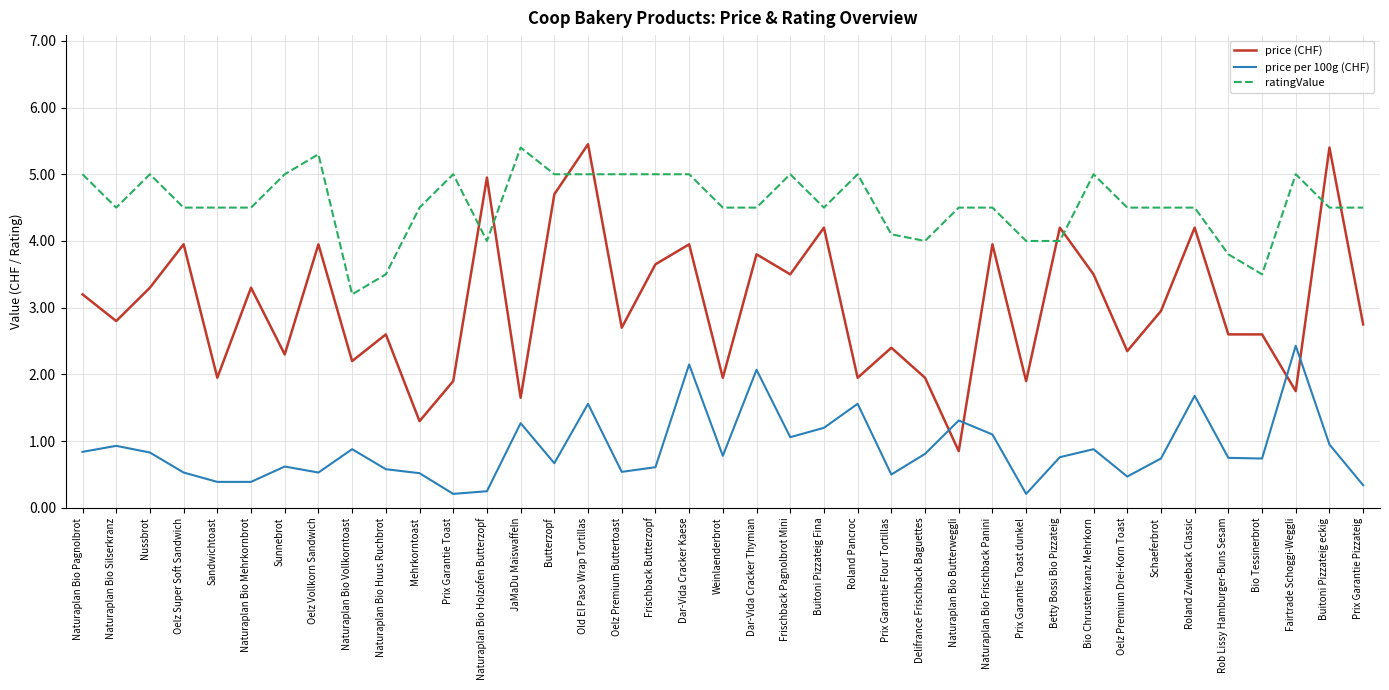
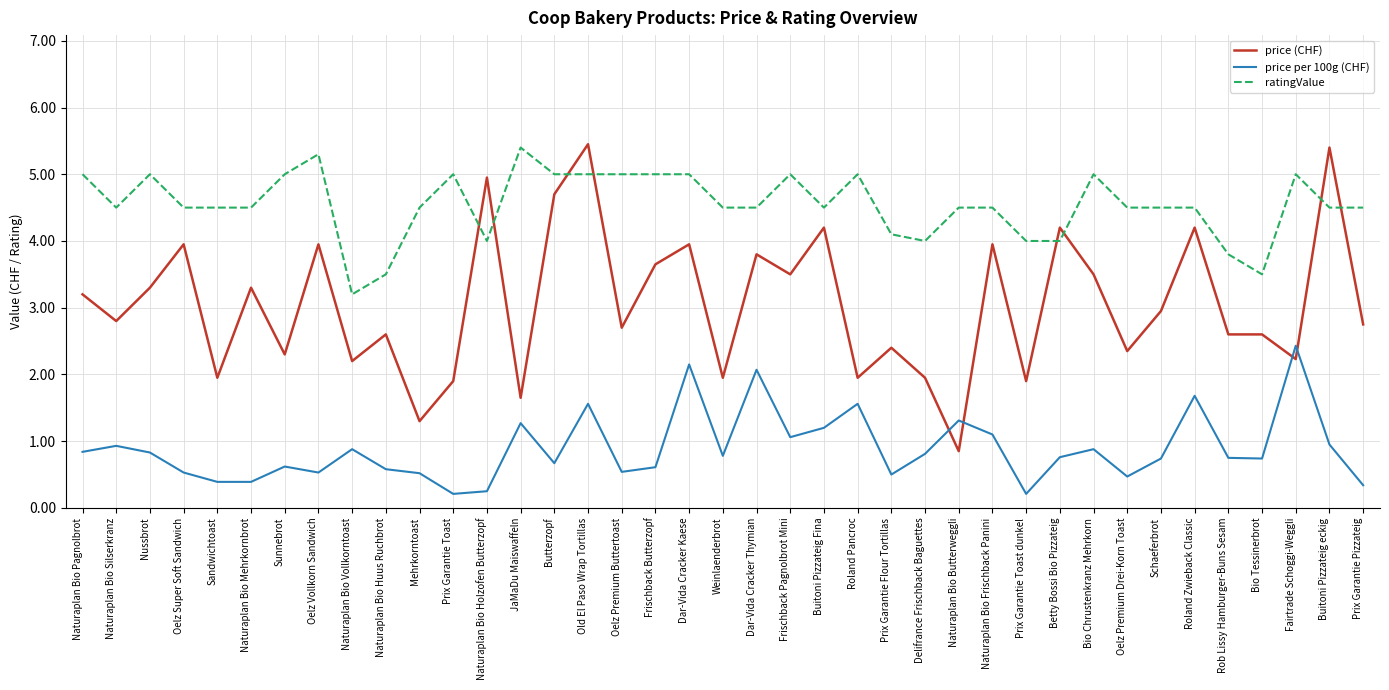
  {
    "price (CHF)": {
      "Naturaplan Bio Pagnolbrot": 3.2,
      "Naturaplan Bio Silserkranz": 2.8,
      "Nussbrot": 3.3,
      "Oelz Super Soft Sandwich": 4.0,
      "Sandwichtoast": 2.0,
      "Naturaplan Bio Mehrkornbrot": 3.3,
      "Sunnebrot": 2.3,
      "Oelz Vollkorn Sandwich": 4.0,
      "Naturaplan Bio Vollkorntoast": 2.2,
      "Naturaplan Bio Huus Ruchbrot": 2.6,
      "Mehrkorntoast": 1.3,
      "Prix Garantie Toast": 1.9,
      "Naturaplan Bio Holzofen Butterzopf": 5.0,
      "JaMaDu Maiswaffeln": 1.7,
      "Butterzopf": 4.7,
      "Old El Paso Wrap Tortillas": 5.5,
      "Oelz Premium Buttertoast": 2.7,
      "Frischback Butterzopf": 3.7,
      "Dar-Vida Cracker Kaese": 4.0,
      "Weinlaenderbrot": 2.0,
      "Dar-Vida Cracker Thymian": 3.8,
      "Frischback Pagnolbrot Mini": 3.5,
      "Buitoni Pizzateig Fina": 4.2,
      "Roland Pancroc": 2.0,
      "Prix Garantie Flour Tortillas": 2.4,
      "Delifrance Frischback Baguettes": 2.0,
      "Naturaplan Bio Butterweggli": 0.9,
      "Naturaplan Bio Frischback Panini": 4.0,
      "Prix Garantie Toast dunkel": 1.9,
      "Betty Bossi Bio Pizzateig": 4.2,
      "Bio Chrustenkranz Mehrkorn": 3.5,
      "Oelz Premium Drei-Korn Toast": 2.4,
      "Schaeferbrot": 3.0,
      "Roland Zwieback Classic": 4.2,
      "Rob Lissy Hamburger-Buns Sesam": 2.6,
      "Bio Tessinerbrot": 2.6,
-     "Fairtrade Schoggi-Weggli": 1.8,
+     "Fairtrade Schoggi-Weggli": 2.2,
      "Buitoni Pizzateig eckig": 5.4,
      "Prix Garantie Pizzateig": 2.8
    },
    "price per 100g (CHF)": {
      "Naturaplan Bio Pagnolbrot": 0.8,
      "Naturaplan Bio Silserkranz": 0.9,
      "Nussbrot": 0.8,
      "Oelz Super Soft Sandwich": 0.5,
      "Sandwichtoast": 0.4,
      "Naturaplan Bio Mehrkornbrot": 0.4,
      "Sunnebrot": 0.6,
      "Oelz Vollkorn Sandwich": 0.5,
      "Naturaplan Bio Vollkorntoast": 0.9,
      "Naturaplan Bio Huus Ruchbrot": 0.6,
      "Mehrkorntoast": 0.5,
      "Prix Garantie Toast": 0.2,
      "Naturaplan Bio Holzofen Butterzopf": 0.3,
      "JaMaDu Maiswaffeln": 1.3,
      "Butterzopf": 0.7,
      "Old El Paso Wrap Tortillas": 1.6,
      "Oelz Premium Buttertoast": 0.5,
      "Frischback Butterzopf": 0.6,
      "Dar-Vida Cracker Kaese": 2.2,
      "Weinlaenderbrot": 0.8,
      "Dar-Vida Cracker Thymian": 2.1,
      "Frischback Pagnolbrot Mini": 1.1,
      "Buitoni Pizzateig Fina": 1.2,
      "Roland Pancroc": 1.6,
      "Prix Garantie Flour Tortillas": 0.5,
      "Delifrance Frischback Baguettes": 0.8,
      "Naturaplan Bio Butterweggli": 1.3,
      "Naturaplan Bio Frischback Panini": 1.1,
      "Prix Garantie Toast dunkel": 0.2,
      "Betty Bossi Bio Pizzateig": 0.8,
      "Bio Chrustenkranz Mehrkorn": 0.9,
      "Oelz Premium Drei-Korn Toast": 0.5,
      "Schaeferbrot": 0.7,
      "Roland Zwieback Classic": 1.7,
      "Rob Lissy Hamburger-Buns Sesam": 0.8,
      "Bio Tessinerbrot": 0.7,
      "Fairtrade Schoggi-Weggli": 2.4,
      "Buitoni Pizzateig eckig": 1.0,
      "Prix Garantie Pizzateig": 0.3
    },
    "ratingValue": {
      "Naturaplan Bio Pagnolbrot": 5.0,
      "Naturaplan Bio Silserkranz": 4.5,
      "Nussbrot": 5.0,
      "Oelz Super Soft Sandwich": 4.5,
      "Sandwichtoast": 4.5,
      "Naturaplan Bio Mehrkornbrot": 4.5,
      "Sunnebrot": 5.0,
      "Oelz Vollkorn Sandwich": 5.3,
      "Naturaplan Bio Vollkorntoast": 3.2,
      "Naturaplan Bio Huus Ruchbrot": 3.5,
      "Mehrkorntoast": 4.5,
      "Prix Garantie Toast": 5.0,
      "Naturaplan Bio Holzofen Butterzopf": 4.0,
      "JaMaDu Maiswaffeln": 5.4,
      "Butterzopf": 5.0,
      "Old El Paso Wrap Tortillas": 5.0,
      "Oelz Premium Buttertoast": 5.0,
      "Frischback Butterzopf": 5.0,
      "Dar-Vida Cracker Kaese": 5.0,
      "Weinlaenderbrot": 4.5,
      "Dar-Vida Cracker Thymian": 4.5,
      "Frischback Pagnolbrot Mini": 5.0,
      "Buitoni Pizzateig Fina": 4.5,
      "Roland Pancroc": 5.0,
      "Prix Garantie Flour Tortillas": 4.1,
      "Delifrance Frischback Baguettes": 4.0,
      "Naturaplan Bio Butterweggli": 4.5,
      "Naturaplan Bio Frischback Panini": 4.5,
      "Prix Garantie Toast dunkel": 4.0,
      "Betty Bossi Bio Pizzateig": 4.0,
      "Bio Chrustenkranz Mehrkorn": 5.0,
      "Oelz Premium Drei-Korn Toast": 4.5,
      "Schaeferbrot": 4.5,
      "Roland Zwieback Classic": 4.5,
      "Rob Lissy Hamburger-Buns Sesam": 3.8,
      "Bio Tessinerbrot": 3.5,
      "Fairtrade Schoggi-Weggli": 5.0,
      "Buitoni Pizzateig eckig": 4.5,
      "Prix Garantie Pizzateig": 4.5
    }
  }
